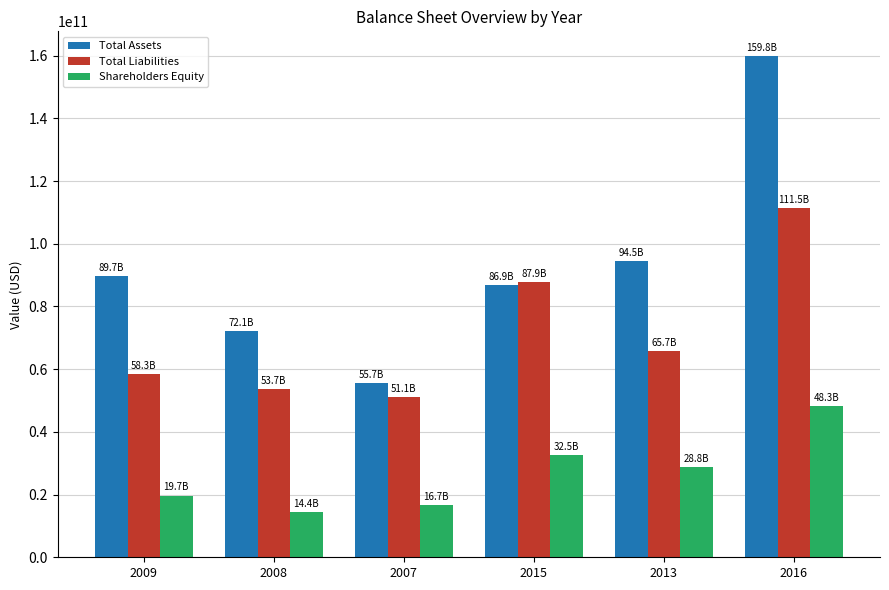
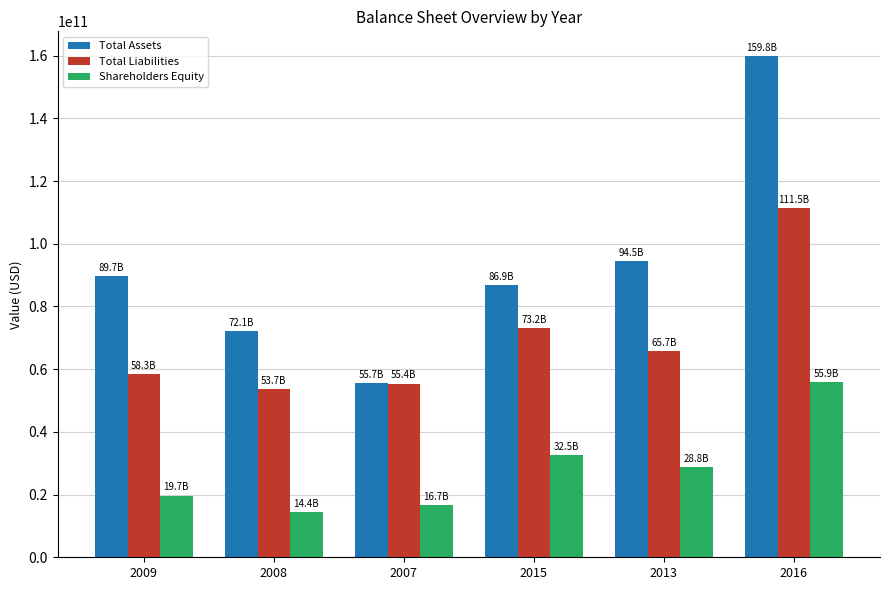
  {
    "Total Assets": {
      "2009": "89.7B",
      "2008": "72.1B",
      "2007": "55.7B",
      "2015": "86.9B",
      "2013": "94.5B",
      "2016": "159.8B"
    },
    "Total Liabilities": {
      "2009": "58.3B",
      "2008": "53.7B",
-     "2007": "51.1B",
-     "2015": "87.9B",
+     "2007": "55.4B",
+     "2015": "73.2B",
      "2013": "65.7B",
      "2016": "111.5B"
    },
    "Shareholders Equity": {
      "2009": "19.7B",
      "2008": "14.4B",
      "2007": "16.7B",
      "2015": "32.5B",
      "2013": "28.8B",
-     "2016": "48.3B"
+     "2016": "55.9B"
    }
  }
